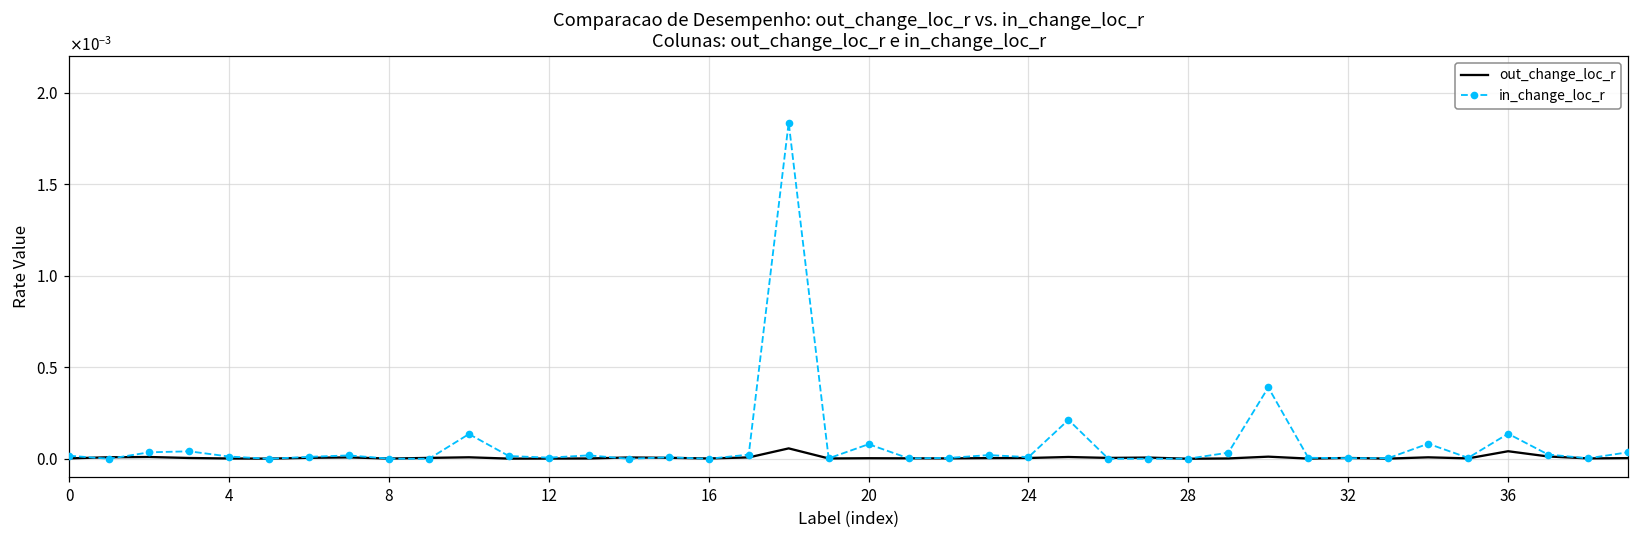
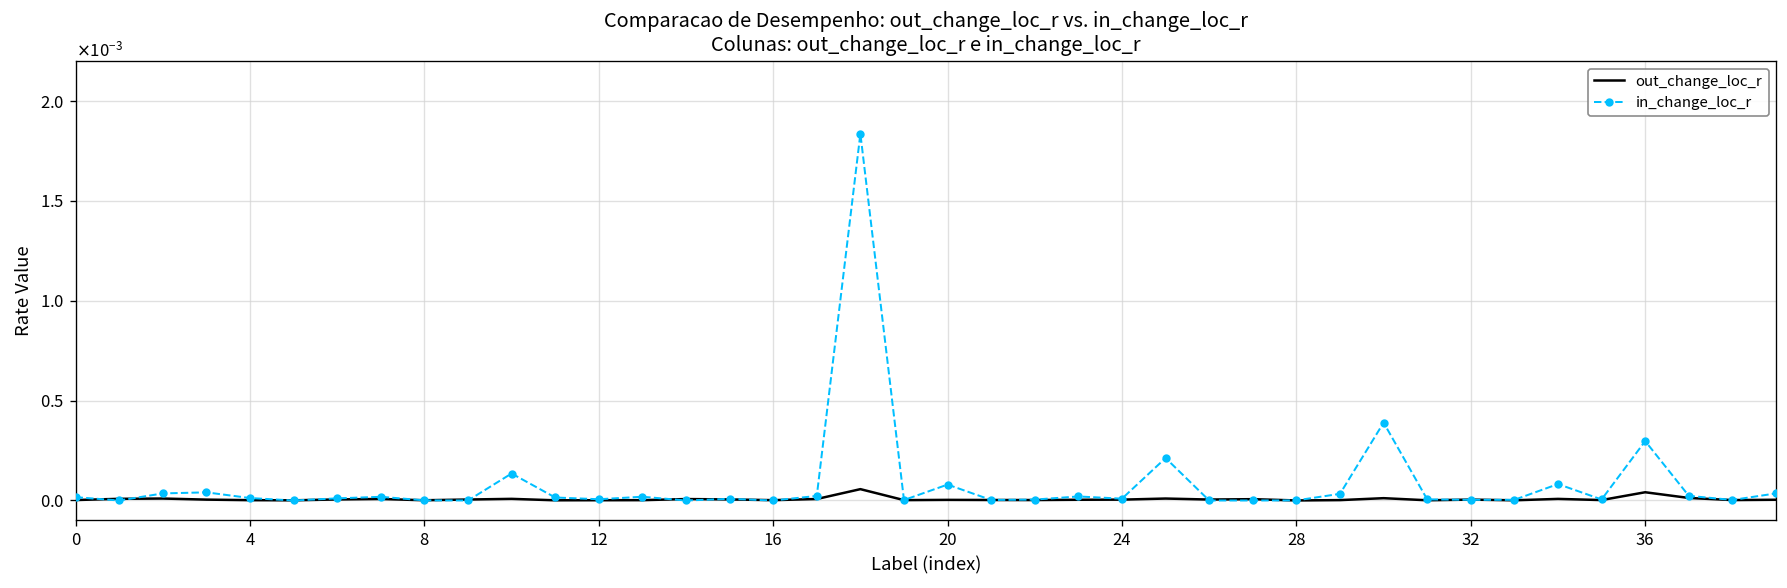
  {
    "out_change_loc_r": {
      "20": 0.00000,
      "36": 0.00004
    },
    "in_change_loc_r": {
      "20": 0.00008,
-     "36": 0.00014
+     "36": 0.00030
    }
  }
